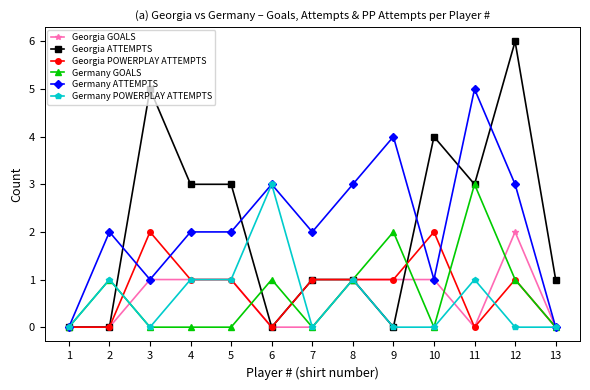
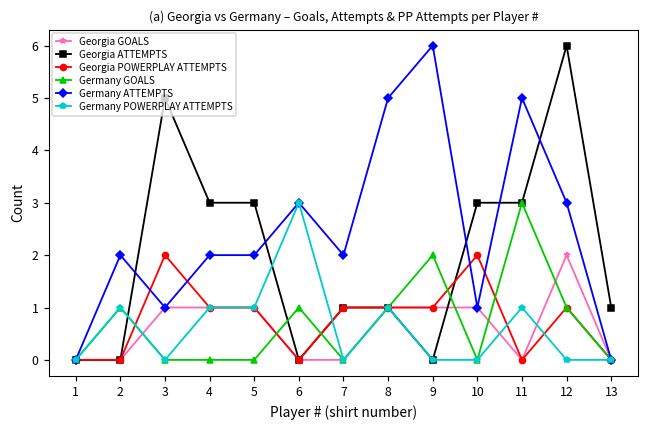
  {
    "Georgia GOALS": {
      "12": 2
    },
    "Georgia ATTEMPTS": {
      "4": 3,
      "5": 3,
-     "10": 4,
+     "10": 3,
      "12": 6,
      "13": 1
    },
    "Georgia POWERPLAY ATTEMPTS": {
      "3": 2,
      "10": 2
    },
    "Germany GOALS": {
      "4": 0,
      "5": 0,
      "6": 1,
      "9": 2
    },
    "Germany ATTEMPTS": {
      "2": 2,
      "4": 2,
      "5": 2,
      "7": 2,
-     "8": 3,
-     "9": 4,
+     "8": 5,
+     "9": 6,
      "11": 5,
      "12": 3
    },
    "Germany POWERPLAY ATTEMPTS": {
      "11": 1,
      "12": 0
    }
  }
